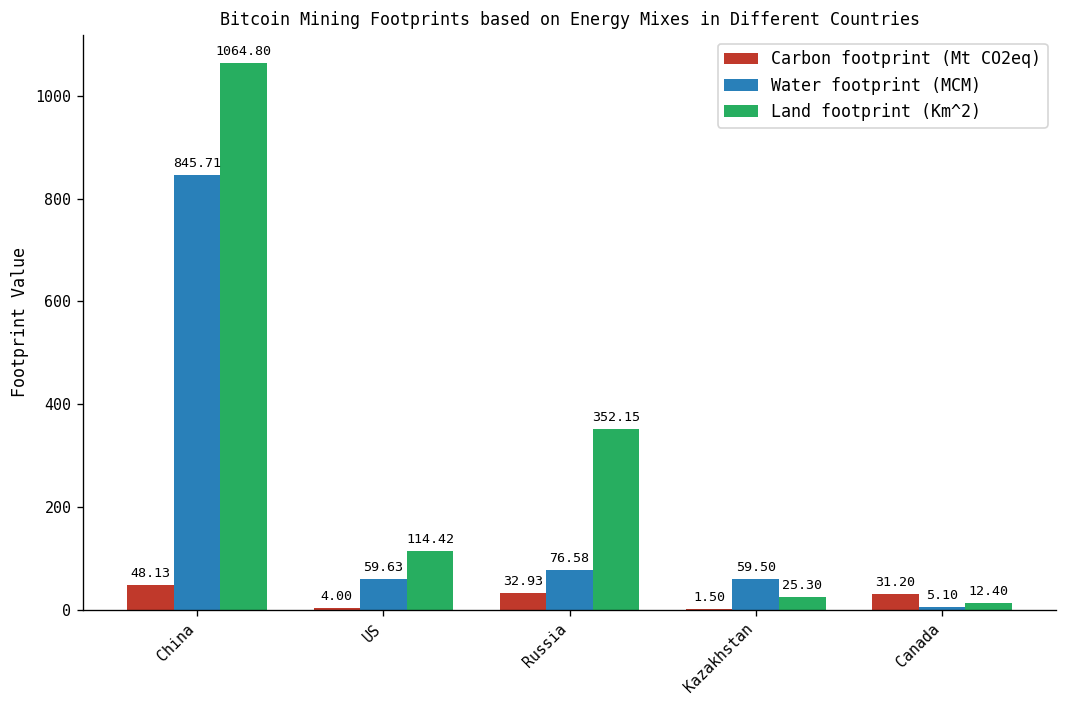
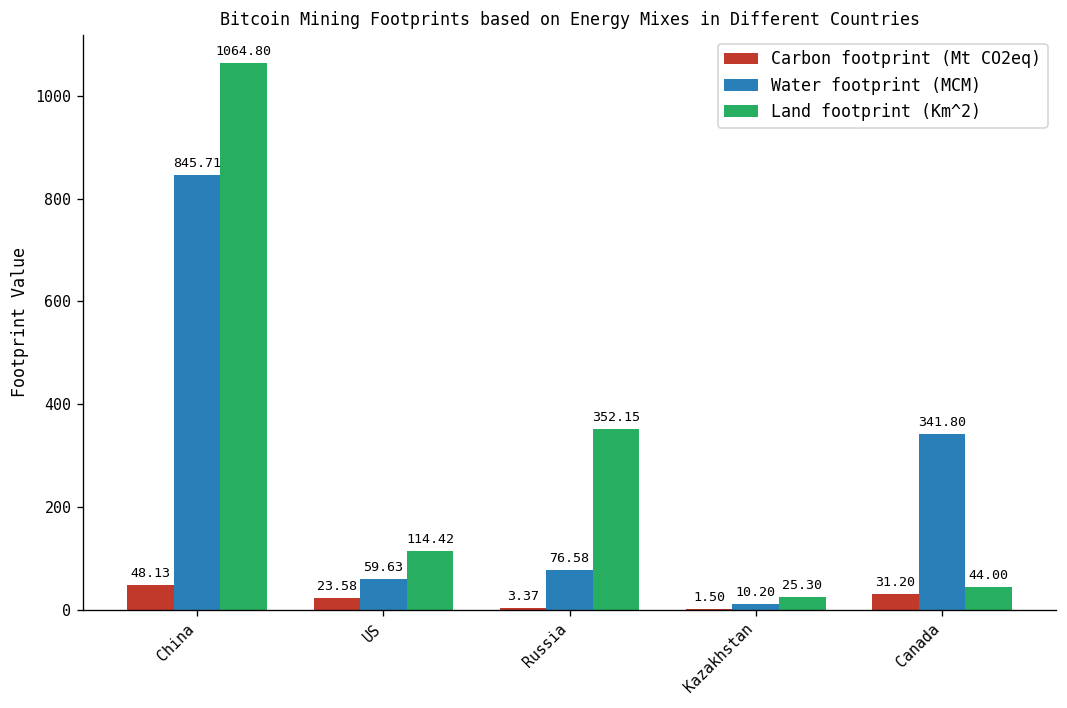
  {
    "Carbon footprint (Mt CO2eq)": {
      "China": 48.13,
-     "US": 4.00,
-     "Russia": 32.93,
+     "US": 23.58,
+     "Russia": 3.37,
      "Kazakhstan": 1.50,
      "Canada": 31.20
    },
    "Water footprint (MCM)": {
      "China": 845.71,
      "US": 59.63,
      "Russia": 76.58,
-     "Kazakhstan": 59.50,
-     "Canada": 5.10
+     "Kazakhstan": 10.20,
+     "Canada": 341.80
    },
    "Land footprint (Km^2)": {
      "China": 1064.80,
      "US": 114.42,
      "Russia": 352.15,
      "Kazakhstan": 25.30,
-     "Canada": 12.40
+     "Canada": 44.00
    }
  }
